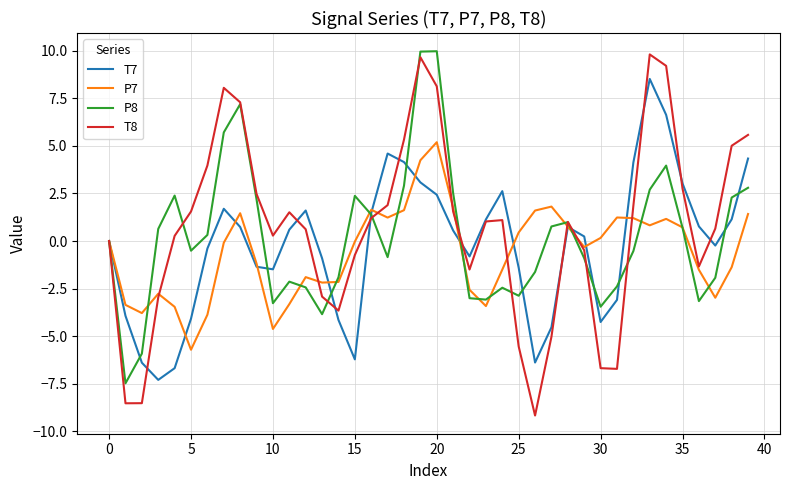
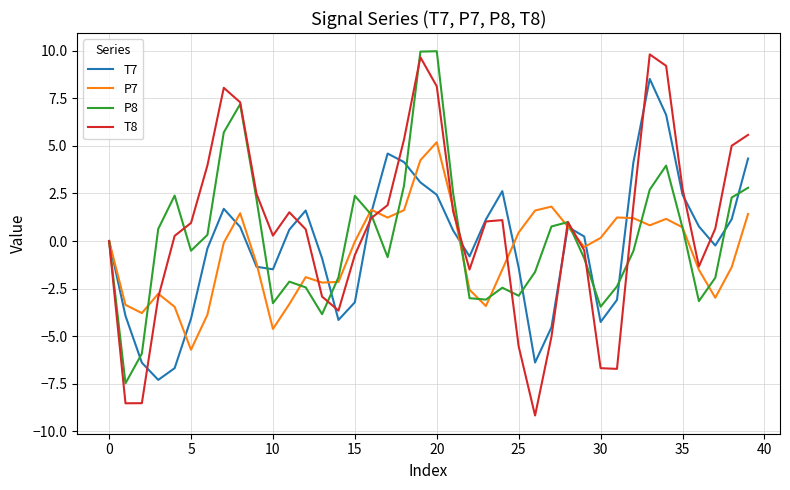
  {
    "T7": {
      "5": -4.1,
      "10": -1.5,
-     "15": -6.2,
+     "15": -3.2,
      "20": 2.4,
      "25": -1.4,
      "30": -4.3,
-     "35": 3.0
+     "35": 2.4
    },
    "P7": {
      "5": -5.7,
      "10": -4.6,
      "15": 0.0,
      "20": 5.2,
      "25": 0.4,
      "30": 0.2
    },
    "P8": {
      "5": -0.5,
      "10": -3.3,
      "15": 2.4,
      "20": 10.0,
      "25": -2.9,
      "30": -3.5
    },
    "T8": {
-     "5": 1.6,
+     "5": 0.9,
      "10": 0.3,
      "15": -0.7,
      "20": 8.1,
      "25": -5.5,
      "30": -6.7,
      "35": 2.8
    }
  }
